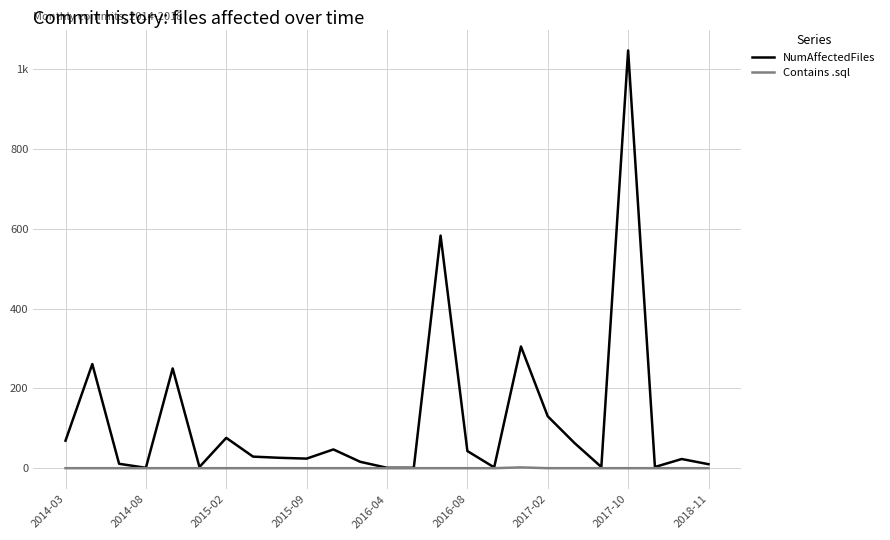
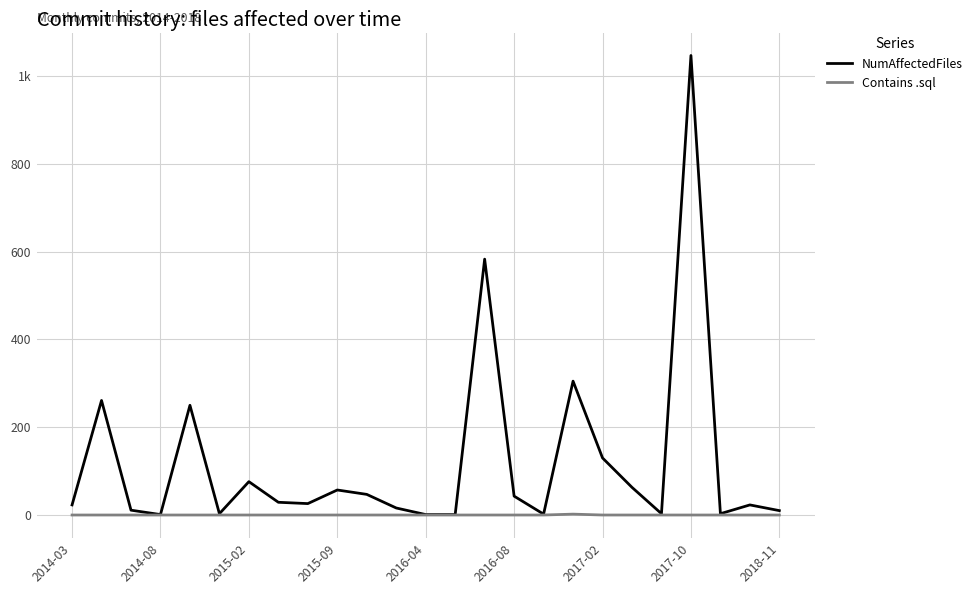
  {
    "NumAffectedFiles": {
-     "2014-03": 70,
+     "2014-03": 20,
      "2015-02": 80,
-     "2015-09": 20,
+     "2015-09": 60,
      "2016-08": 40,
      "2017-02": 130,
      "2017-10": 1050,
      "2018-11": 10
    },
    "Contains .sql": {
      "2014-03": 0,
      "2015-02": 0,
      "2015-09": 0,
      "2016-08": 0,
      "2017-02": 0,
      "2017-10": 0,
      "2018-11": 0
    }
  }
